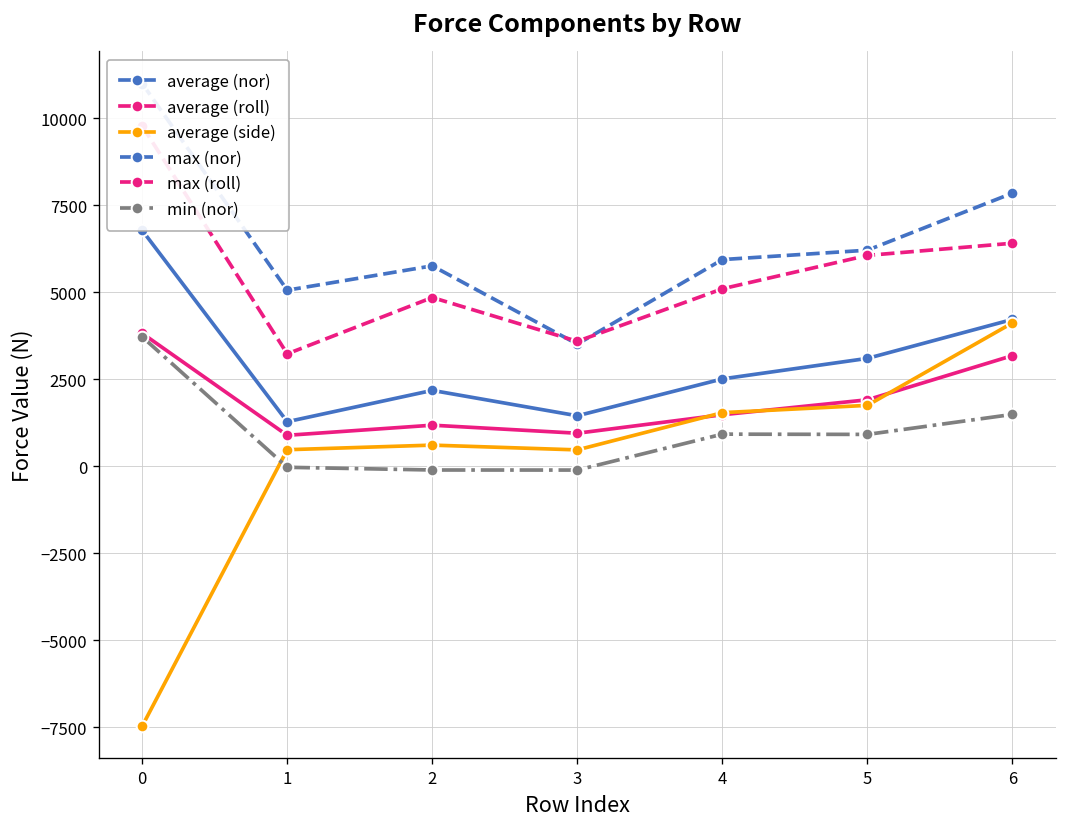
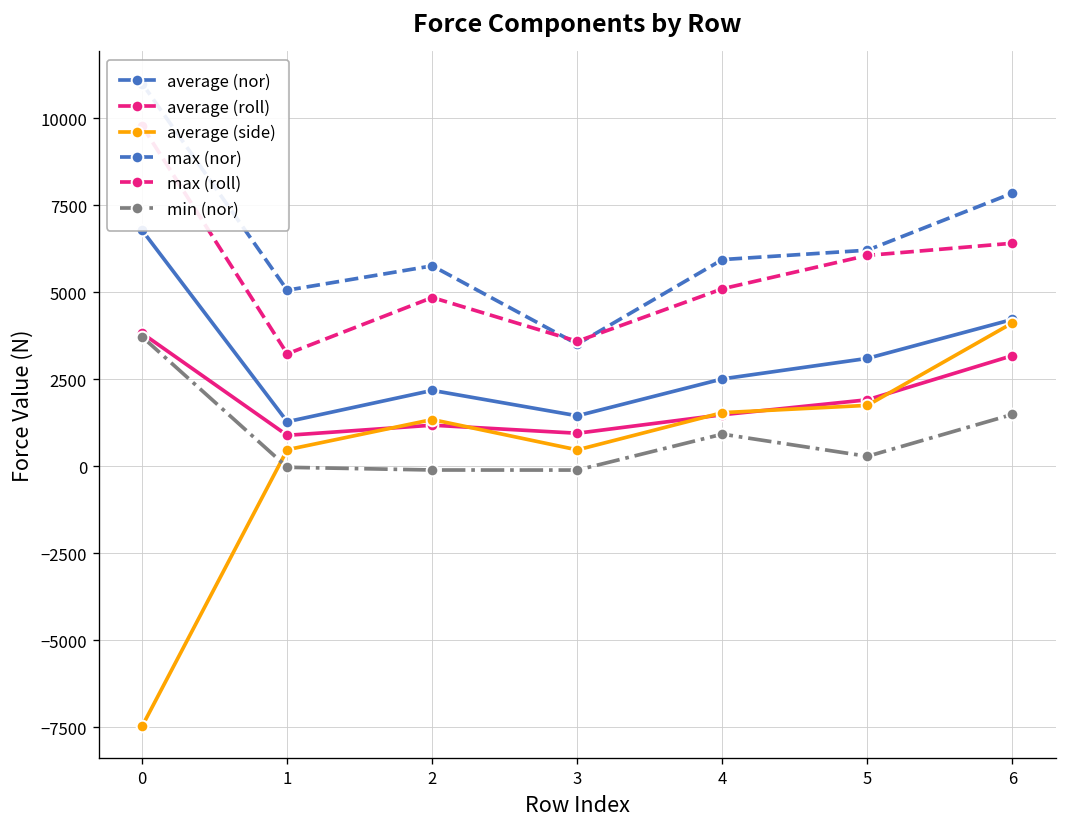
  {
    "average (side)": {
      "0": -7500,
      "1": 500,
-     "2": 600,
+     "2": 1300,
      "3": 500,
      "5": 1800,
      "6": 4100
    },
    "min (nor)": {
      "0": 3700,
      "1": 0,
      "2": -100,
      "3": -100,
      "4": 900,
-     "5": 900,
+     "5": 300,
      "6": 1500
    }
  }
